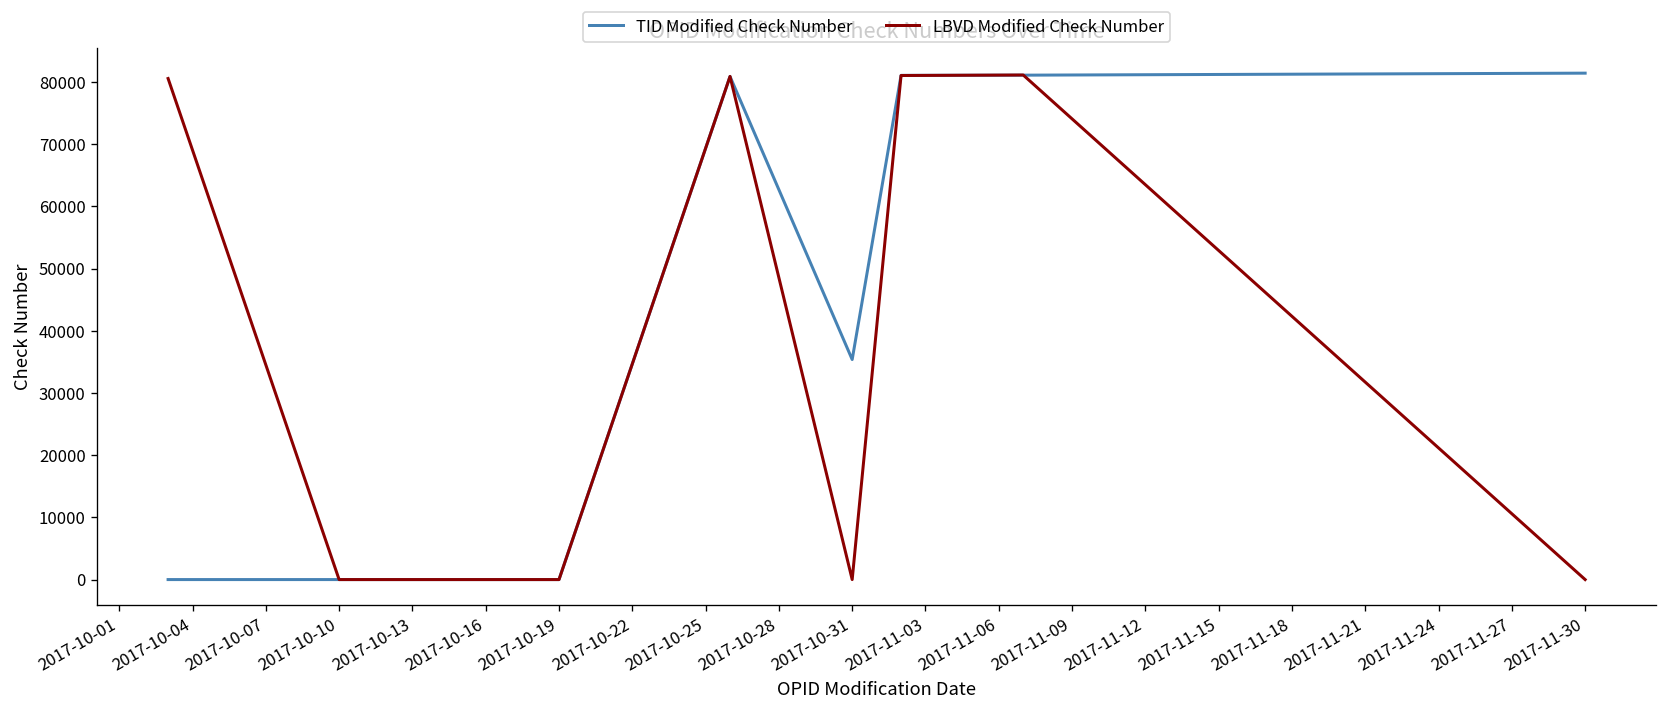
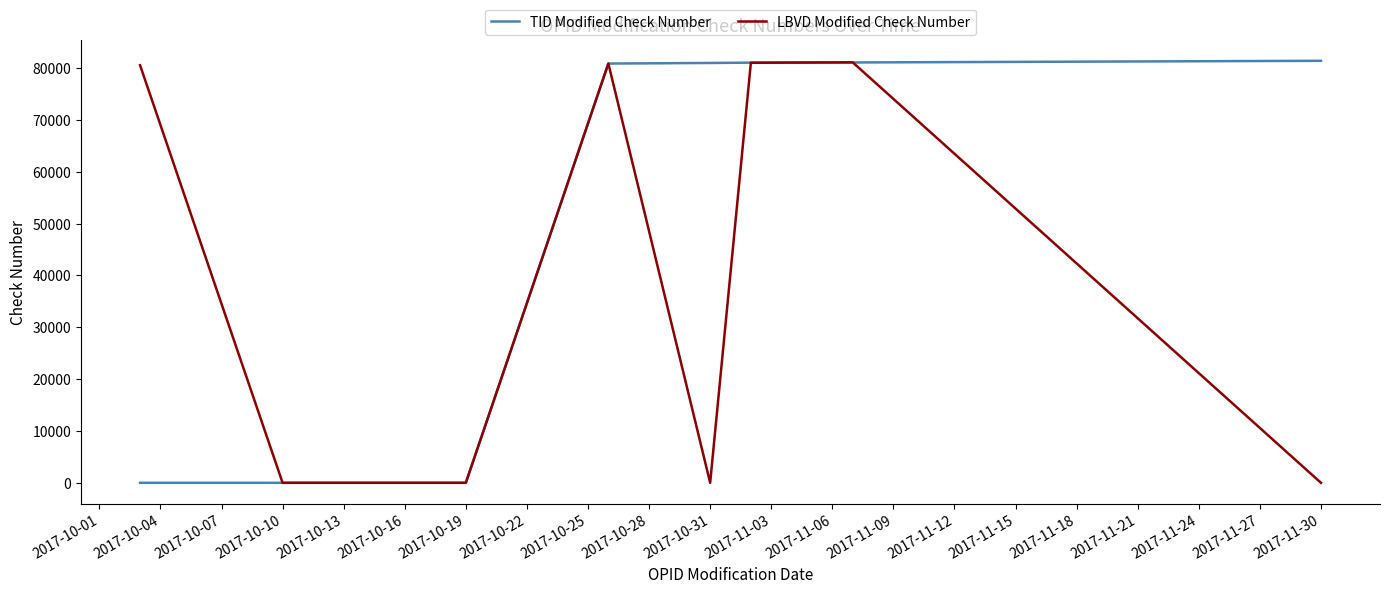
  {
    "TID Modified Check Number": {
-     "2017-10-31": 35000,
+     "2017-10-31": 81000,
      "2017-11-30": 81000
    },
    "LBVD Modified Check Number": {
      "2017-10-31": 0,
      "2017-11-30": 0
    }
  }
